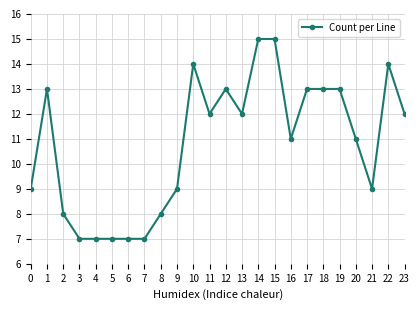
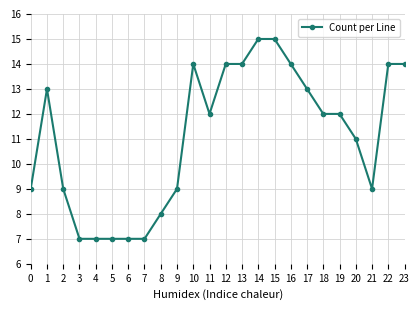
  {
    "0": 9,
    "1": 13,
-   "2": 8,
+   "2": 9,
    "3": 7,
    "4": 7,
    "5": 7,
    "6": 7,
    "7": 7,
    "8": 8,
    "9": 9,
    "10": 14,
    "11": 12,
-   "12": 13,
-   "13": 12,
+   "12": 14,
+   "13": 14,
    "14": 15,
    "15": 15,
-   "16": 11,
+   "16": 14,
    "17": 13,
-   "18": 13,
-   "19": 13,
+   "18": 12,
+   "19": 12,
    "20": 11,
    "21": 9,
    "22": 14,
-   "23": 12
+   "23": 14
  }
